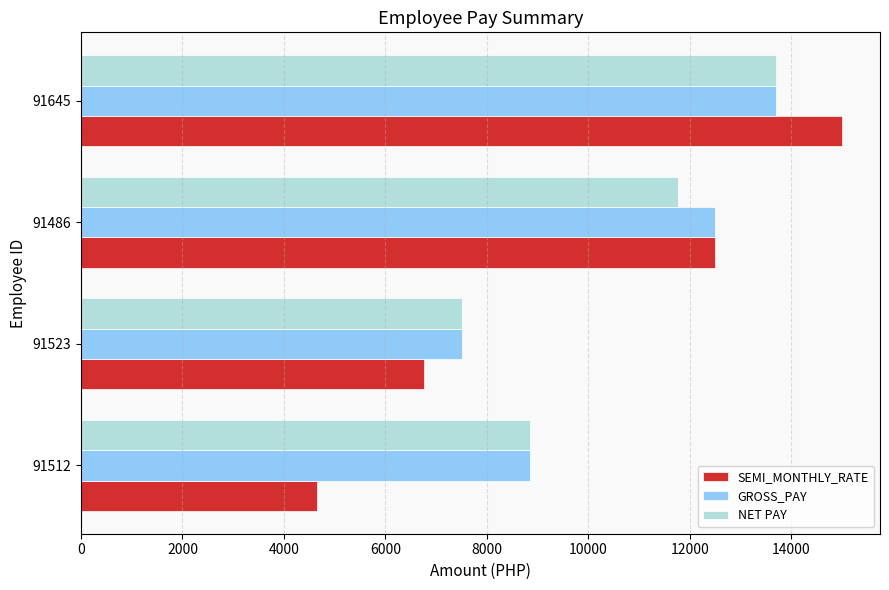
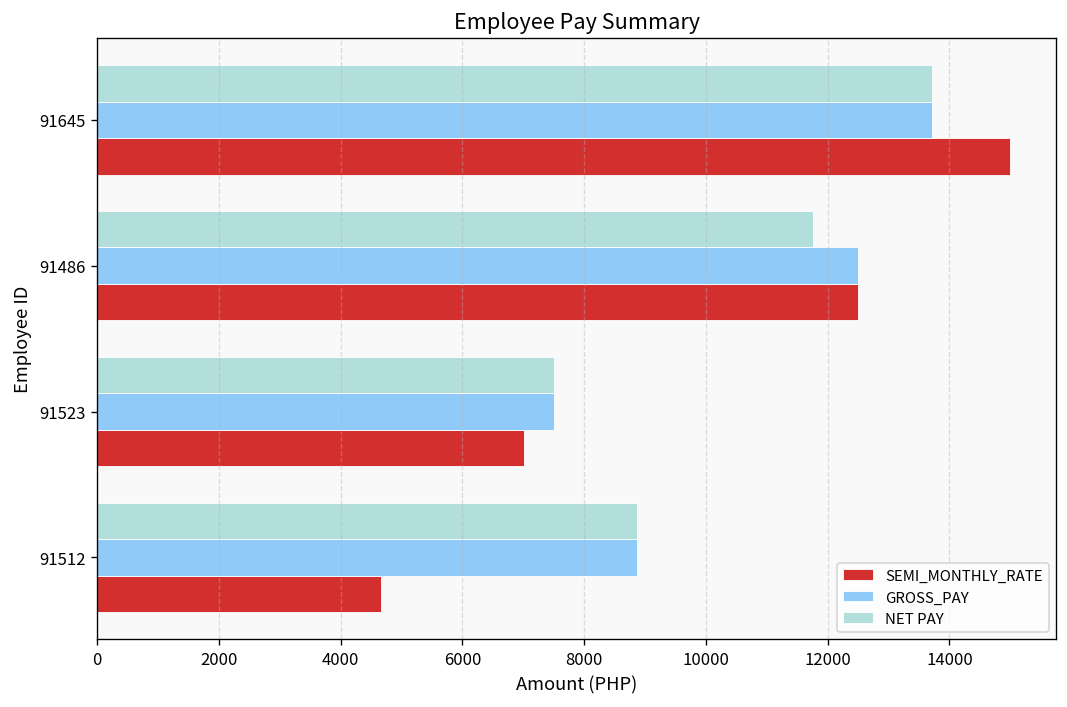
  {
    "SEMI_MONTHLY_RATE": {
      "91645": 15000,
      "91486": 12500,
-     "91523": 6800,
+     "91523": 7000,
      "91512": 4700
    }
  }
